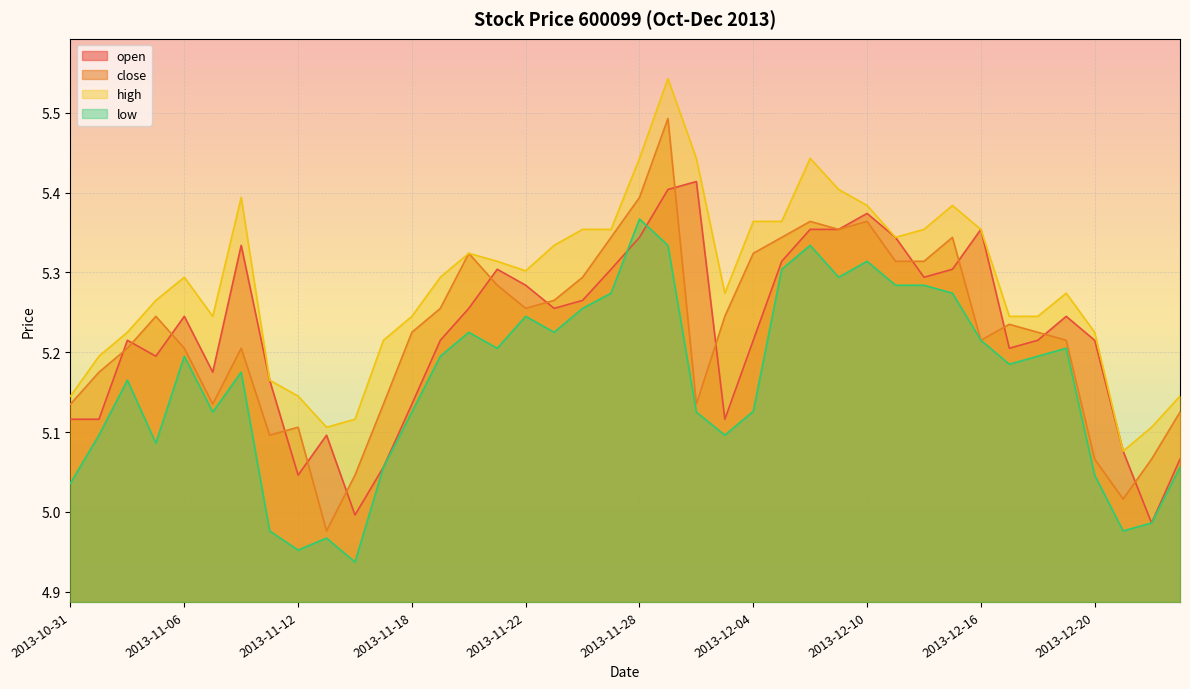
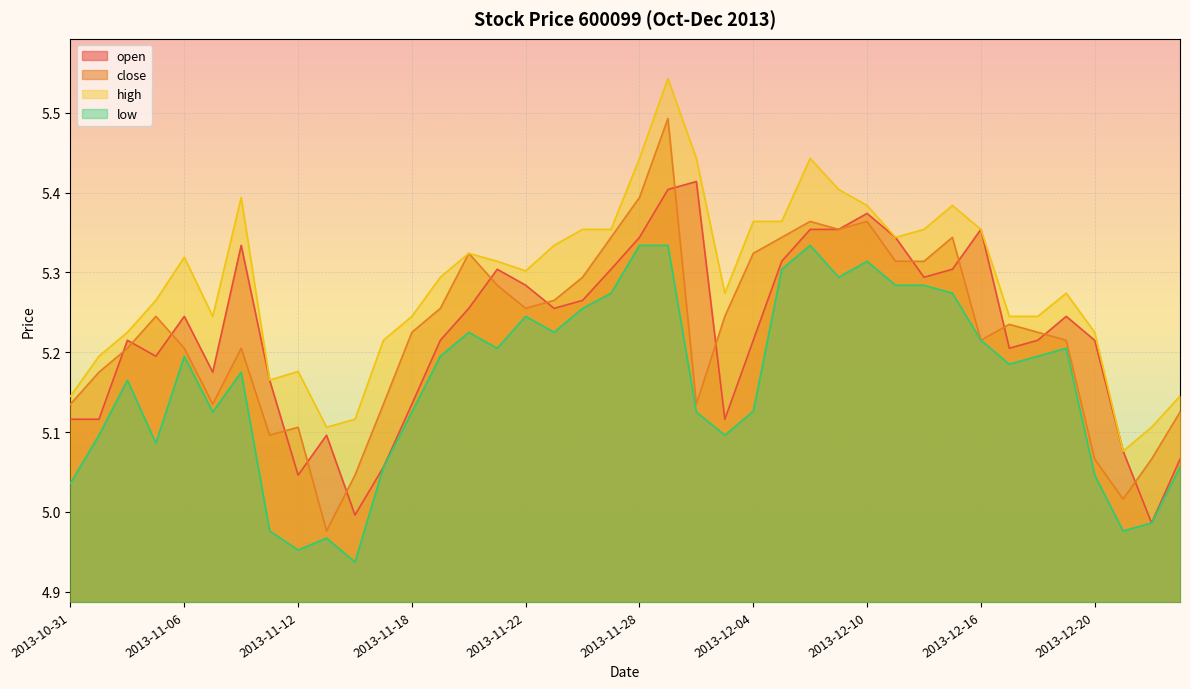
  {
    "high": {
      "2013-10-31": 5.15,
-     "2013-11-06": 5.29,
-     "2013-11-12": 5.15,
+     "2013-11-06": 5.32,
+     "2013-11-12": 5.18,
      "2013-11-18": 5.25,
      "2013-11-22": 5.30,
      "2013-11-28": 5.44,
      "2013-12-04": 5.36,
      "2013-12-10": 5.38,
      "2013-12-20": 5.23
    },
    "low": {
      "2013-10-31": 5.04,
      "2013-11-06": 5.20,
      "2013-11-12": 4.95,
      "2013-11-18": 5.13,
      "2013-11-22": 5.25,
-     "2013-11-28": 5.37,
+     "2013-11-28": 5.33,
      "2013-12-04": 5.13,
      "2013-12-10": 5.31,
      "2013-12-20": 5.05
    }
  }
